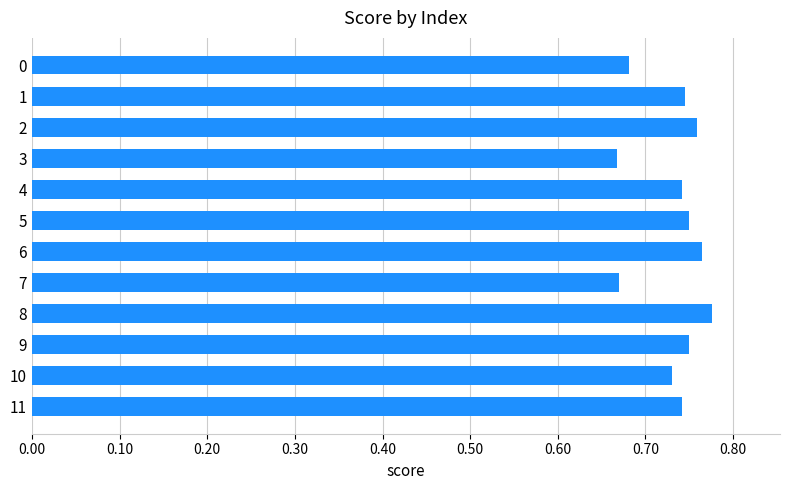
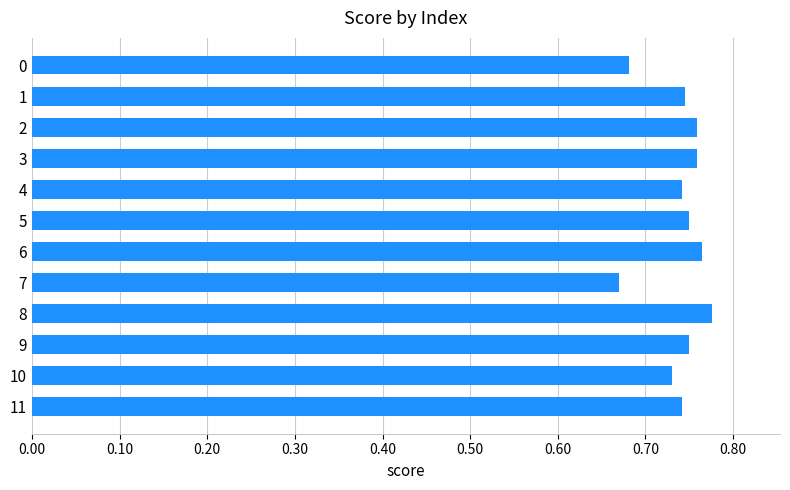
  {
    "0": 0.68,
    "1": 0.75,
    "2": 0.76,
-   "3": 0.67,
+   "3": 0.76,
    "4": 0.74,
    "5": 0.75,
    "6": 0.76,
    "7": 0.67,
    "8": 0.78,
    "9": 0.75,
    "10": 0.73,
    "11": 0.74
  }
